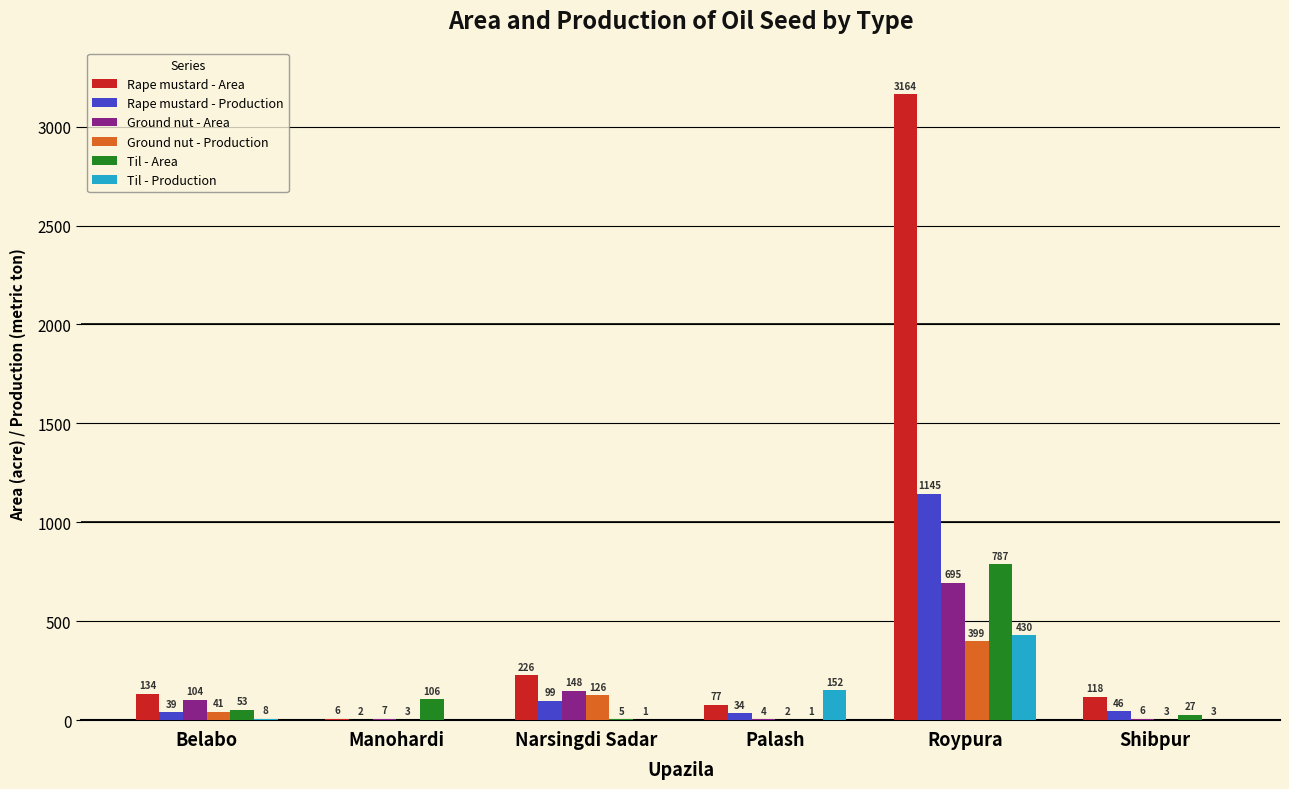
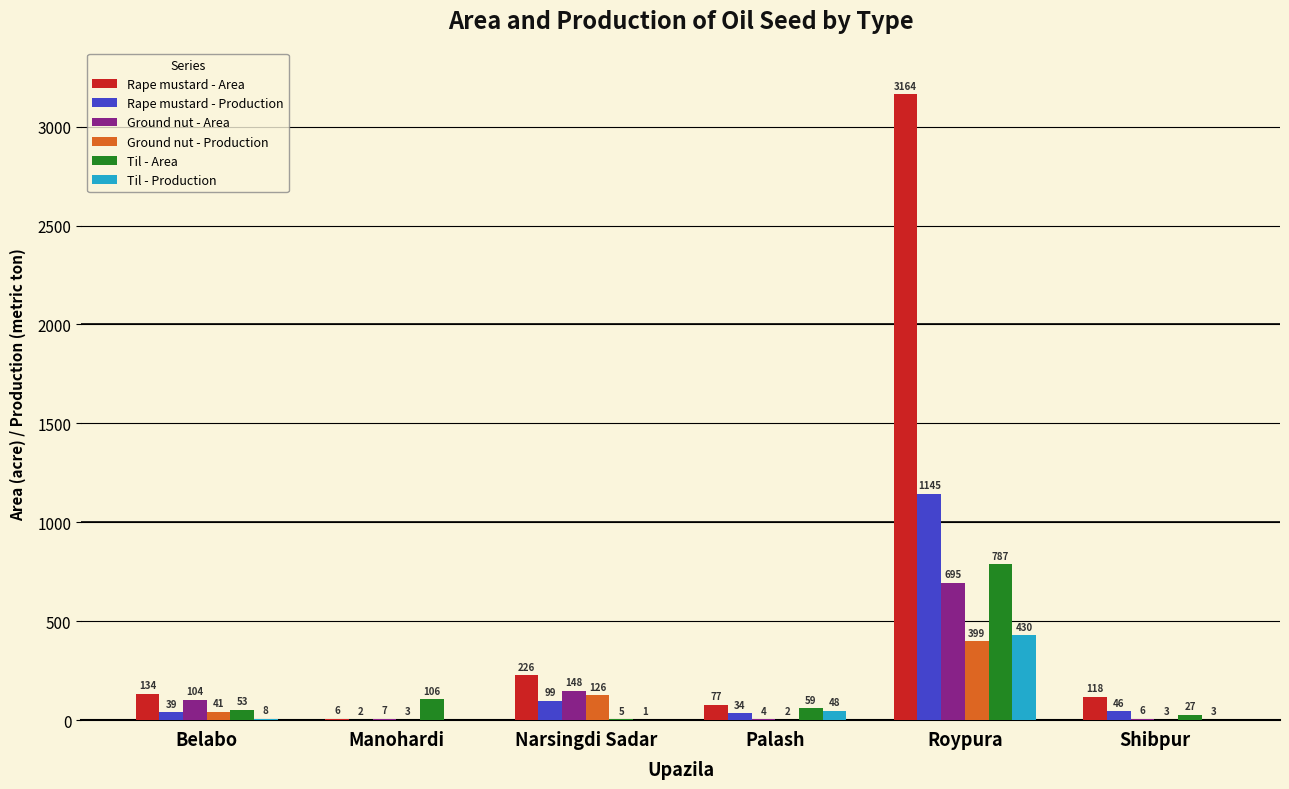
  {
    "Rape mustard - Area": {
      "Belabo": 134,
      "Manohardi": 6,
      "Narsingdi Sadar": 226,
      "Palash": 77,
      "Roypura": 3164,
      "Shibpur": 118
    },
    "Rape mustard - Production": {
      "Belabo": 39,
      "Manohardi": 2,
      "Narsingdi Sadar": 99,
      "Palash": 34,
      "Roypura": 1145,
      "Shibpur": 46
    },
    "Ground nut - Area": {
      "Belabo": 104,
      "Manohardi": 7,
      "Narsingdi Sadar": 148,
      "Palash": 4,
      "Roypura": 695,
      "Shibpur": 6
    },
    "Ground nut - Production": {
      "Belabo": 41,
      "Manohardi": 3,
      "Narsingdi Sadar": 126,
      "Palash": 2,
      "Roypura": 399,
      "Shibpur": 3
    },
    "Til - Area": {
      "Belabo": 53,
      "Manohardi": 106,
      "Narsingdi Sadar": 5,
-     "Palash": 1,
+     "Palash": 59,
      "Roypura": 787,
      "Shibpur": 27
    },
    "Til - Production": {
      "Belabo": 8,
      "Narsingdi Sadar": 1,
-     "Palash": 152,
+     "Palash": 48,
      "Roypura": 430,
      "Shibpur": 3
    }
  }
